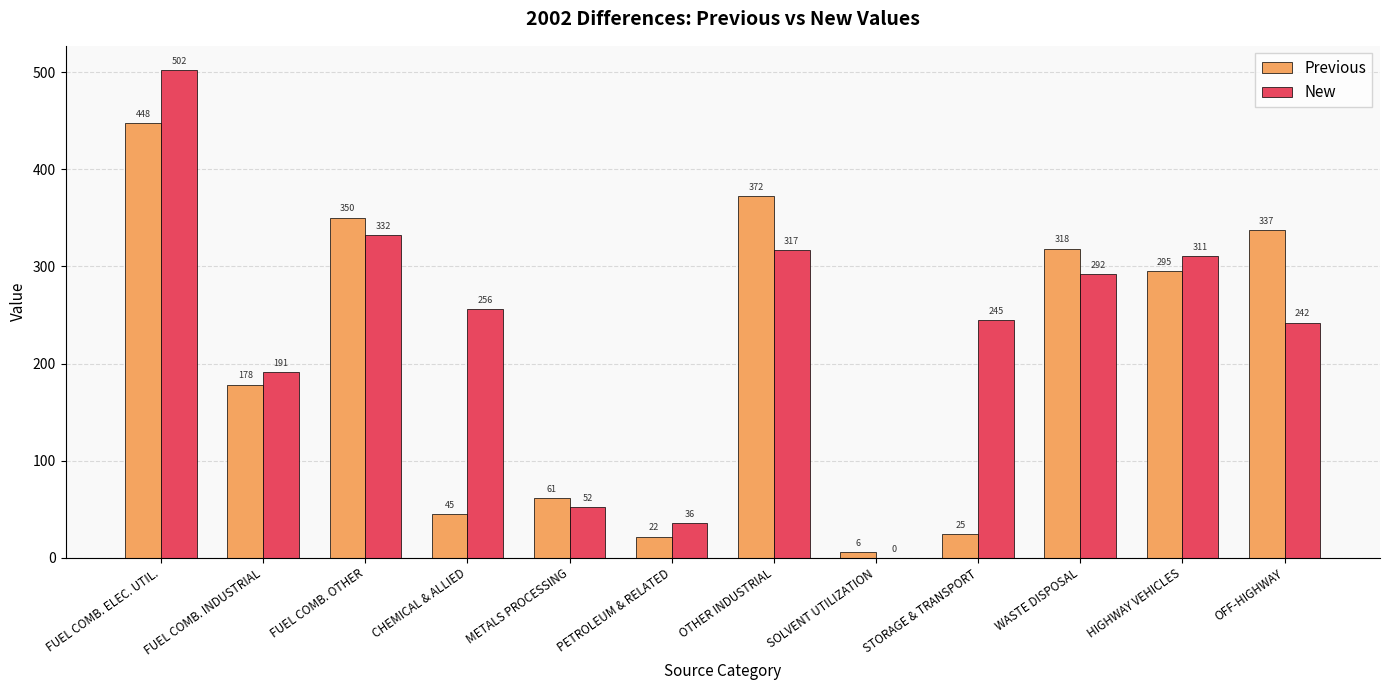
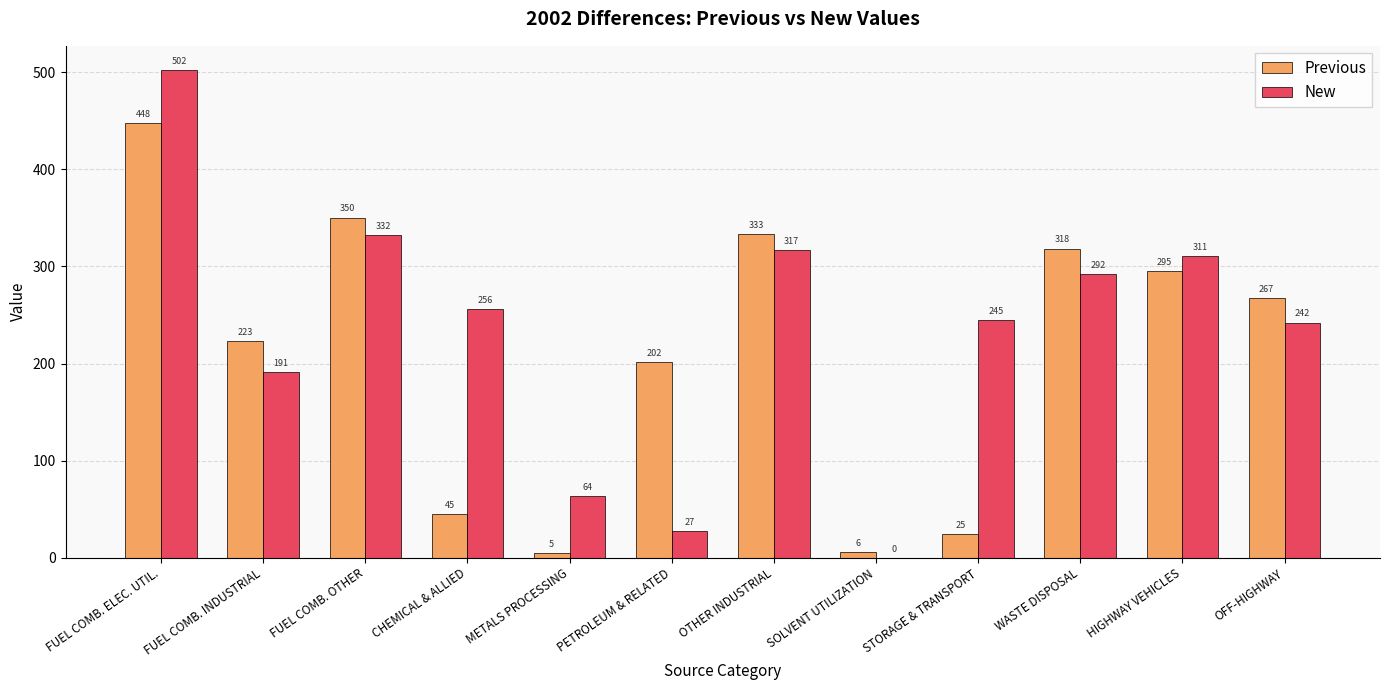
  {
    "Previous": {
      "FUEL COMB. ELEC. UTIL.": 448,
-     "FUEL COMB. INDUSTRIAL": 178,
+     "FUEL COMB. INDUSTRIAL": 223,
      "FUEL COMB. OTHER": 350,
      "CHEMICAL & ALLIED": 45,
-     "METALS PROCESSING": 61,
-     "PETROLEUM & RELATED": 22,
-     "OTHER INDUSTRIAL": 372,
+     "METALS PROCESSING": 5,
+     "PETROLEUM & RELATED": 202,
+     "OTHER INDUSTRIAL": 333,
      "SOLVENT UTILIZATION": 6,
      "STORAGE & TRANSPORT": 25,
      "WASTE DISPOSAL": 318,
      "HIGHWAY VEHICLES": 295,
-     "OFF-HIGHWAY": 337
+     "OFF-HIGHWAY": 267
    },
    "New": {
      "FUEL COMB. ELEC. UTIL.": 502,
      "FUEL COMB. INDUSTRIAL": 191,
      "FUEL COMB. OTHER": 332,
      "CHEMICAL & ALLIED": 256,
-     "METALS PROCESSING": 52,
-     "PETROLEUM & RELATED": 36,
+     "METALS PROCESSING": 64,
+     "PETROLEUM & RELATED": 27,
      "OTHER INDUSTRIAL": 317,
      "SOLVENT UTILIZATION": 0,
      "STORAGE & TRANSPORT": 245,
      "WASTE DISPOSAL": 292,
      "HIGHWAY VEHICLES": 311,
      "OFF-HIGHWAY": 242
    }
  }
